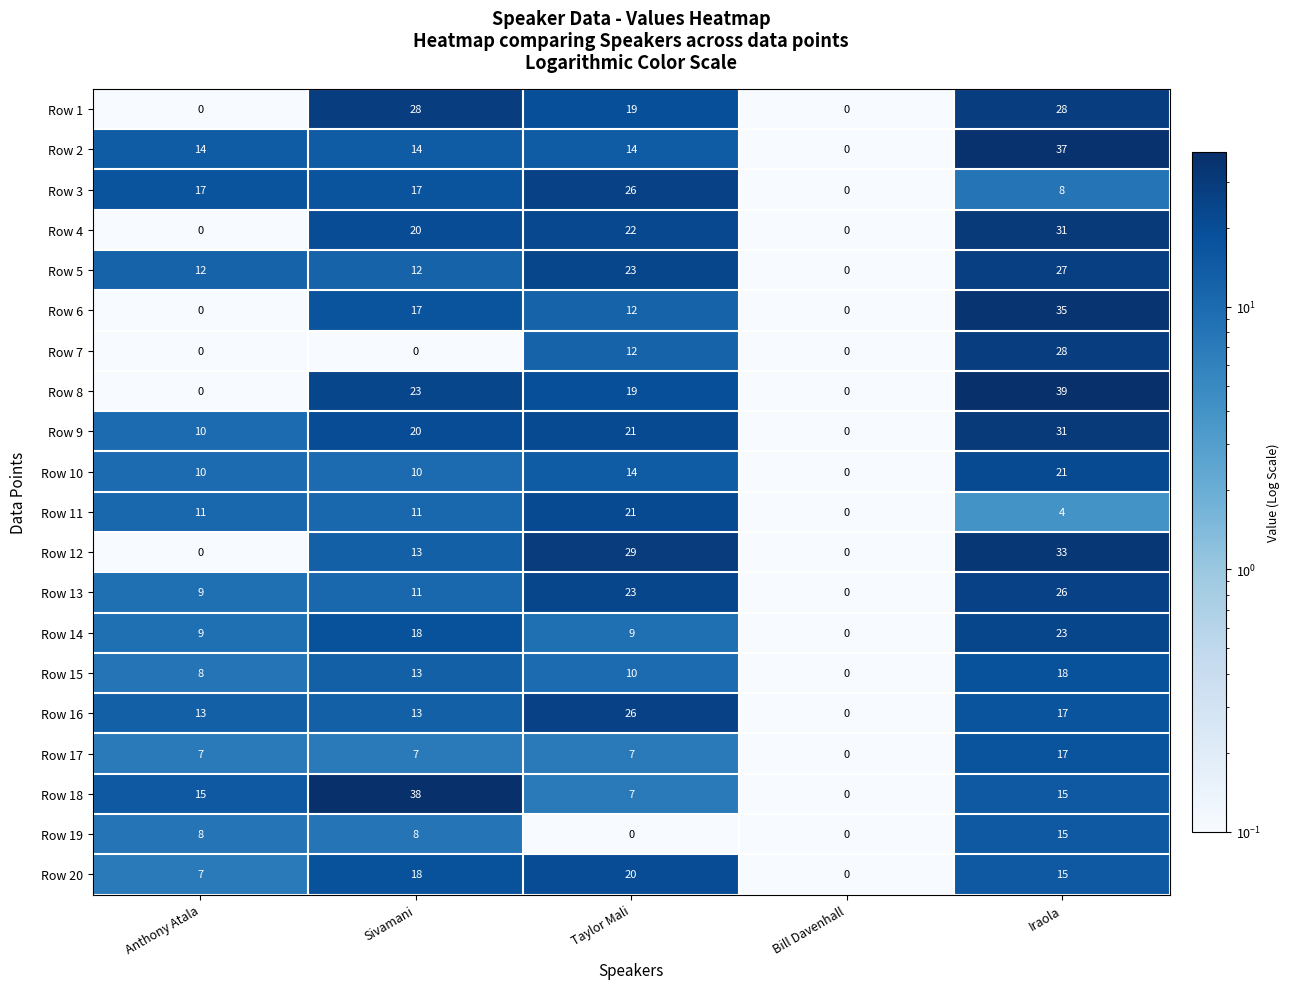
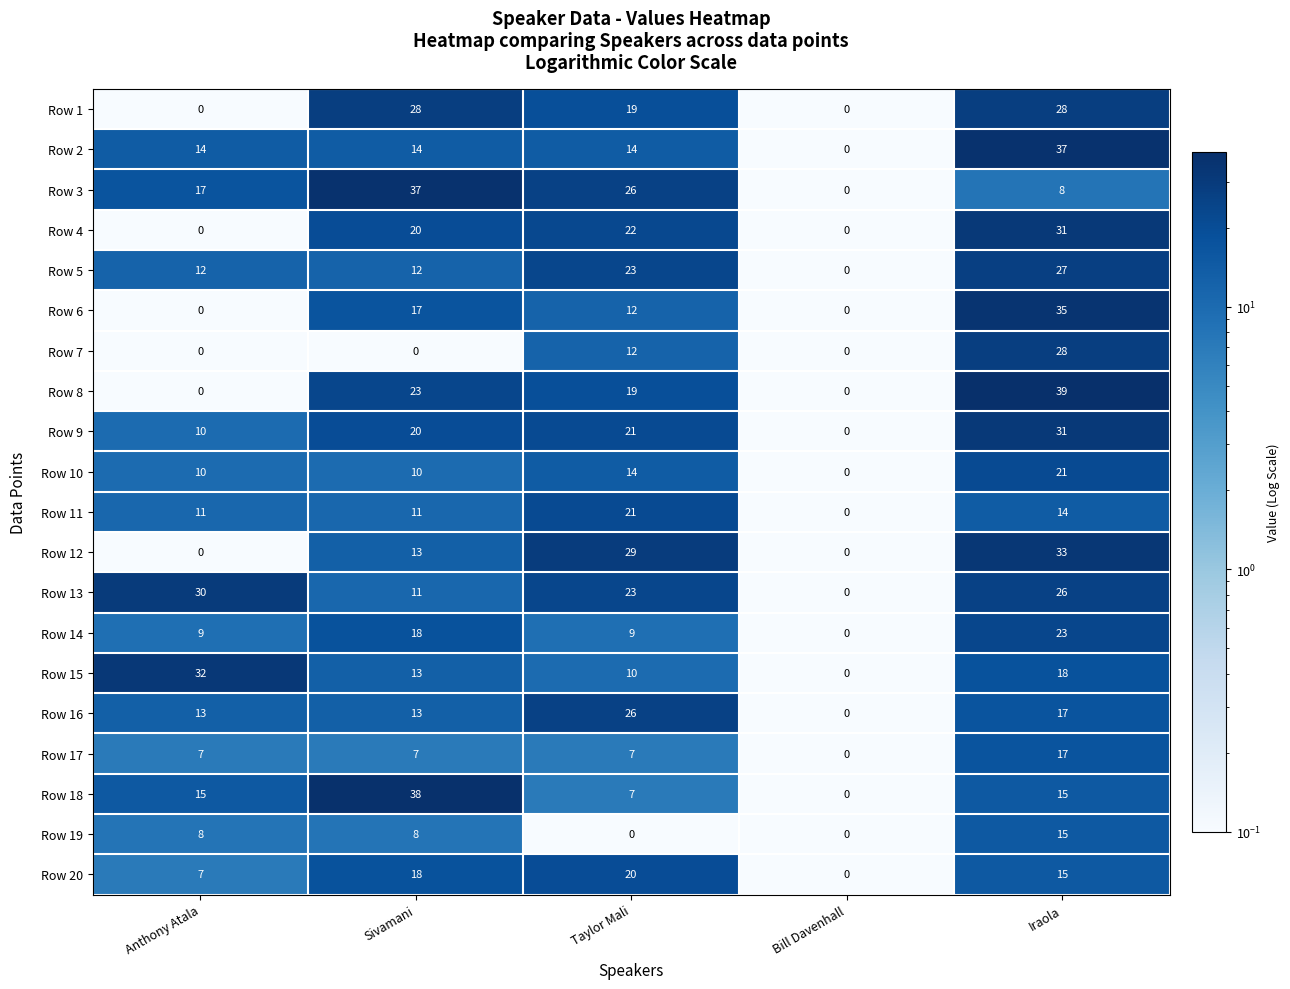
  {
    "Row 1": {
      "Anthony Atala": 0,
      "Sivamani": 28,
      "Taylor Mali": 19,
      "Bill Davenhall": 0,
      "Iraola": 28
    },
    "Row 2": {
      "Anthony Atala": 14,
      "Sivamani": 14,
      "Taylor Mali": 14,
      "Bill Davenhall": 0,
      "Iraola": 37
    },
    "Row 3": {
      "Anthony Atala": 17,
-     "Sivamani": 17,
+     "Sivamani": 37,
      "Taylor Mali": 26,
      "Bill Davenhall": 0,
      "Iraola": 8
    },
    "Row 4": {
      "Anthony Atala": 0,
      "Sivamani": 20,
      "Taylor Mali": 22,
      "Bill Davenhall": 0,
      "Iraola": 31
    },
    "Row 5": {
      "Anthony Atala": 12,
      "Sivamani": 12,
      "Taylor Mali": 23,
      "Bill Davenhall": 0,
      "Iraola": 27
    },
    "Row 6": {
      "Anthony Atala": 0,
      "Sivamani": 17,
      "Taylor Mali": 12,
      "Bill Davenhall": 0,
      "Iraola": 35
    },
    "Row 7": {
      "Anthony Atala": 0,
      "Sivamani": 0,
      "Taylor Mali": 12,
      "Bill Davenhall": 0,
      "Iraola": 28
    },
    "Row 8": {
      "Anthony Atala": 0,
      "Sivamani": 23,
      "Taylor Mali": 19,
      "Bill Davenhall": 0,
      "Iraola": 39
    },
    "Row 9": {
      "Anthony Atala": 10,
      "Sivamani": 20,
      "Taylor Mali": 21,
      "Bill Davenhall": 0,
      "Iraola": 31
    },
    "Row 10": {
      "Anthony Atala": 10,
      "Sivamani": 10,
      "Taylor Mali": 14,
      "Bill Davenhall": 0,
      "Iraola": 21
    },
    "Row 11": {
      "Anthony Atala": 11,
      "Sivamani": 11,
      "Taylor Mali": 21,
      "Bill Davenhall": 0,
-     "Iraola": 4
+     "Iraola": 14
    },
    "Row 12": {
      "Anthony Atala": 0,
      "Sivamani": 13,
      "Taylor Mali": 29,
      "Bill Davenhall": 0,
      "Iraola": 33
    },
    "Row 13": {
-     "Anthony Atala": 9,
+     "Anthony Atala": 30,
      "Sivamani": 11,
      "Taylor Mali": 23,
      "Bill Davenhall": 0,
      "Iraola": 26
    },
    "Row 14": {
      "Anthony Atala": 9,
      "Sivamani": 18,
      "Taylor Mali": 9,
      "Bill Davenhall": 0,
      "Iraola": 23
    },
    "Row 15": {
-     "Anthony Atala": 8,
+     "Anthony Atala": 32,
      "Sivamani": 13,
      "Taylor Mali": 10,
      "Bill Davenhall": 0,
      "Iraola": 18
    },
    "Row 16": {
      "Anthony Atala": 13,
      "Sivamani": 13,
      "Taylor Mali": 26,
      "Bill Davenhall": 0,
      "Iraola": 17
    },
    "Row 17": {
      "Anthony Atala": 7,
      "Sivamani": 7,
      "Taylor Mali": 7,
      "Bill Davenhall": 0,
      "Iraola": 17
    },
    "Row 18": {
      "Anthony Atala": 15,
      "Sivamani": 38,
      "Taylor Mali": 7,
      "Bill Davenhall": 0,
      "Iraola": 15
    },
    "Row 19": {
      "Anthony Atala": 8,
      "Sivamani": 8,
      "Taylor Mali": 0,
      "Bill Davenhall": 0,
      "Iraola": 15
    },
    "Row 20": {
      "Anthony Atala": 7,
      "Sivamani": 18,
      "Taylor Mali": 20,
      "Bill Davenhall": 0,
      "Iraola": 15
    }
  }
